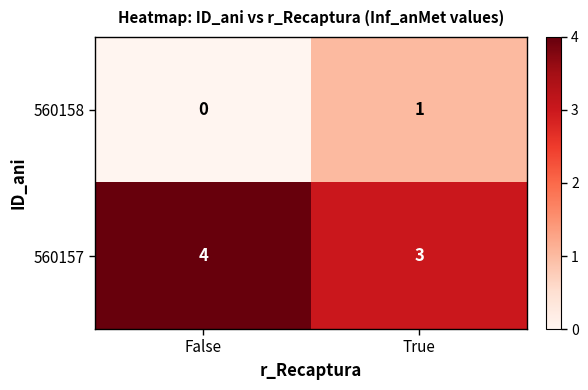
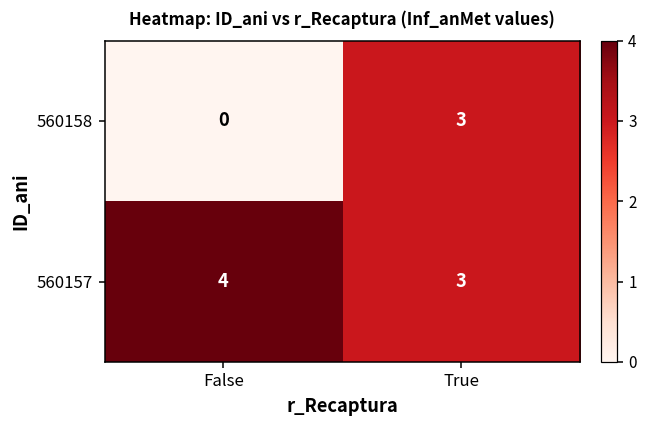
  {
    "560158": {
      "False": 0,
-     "True": 1
+     "True": 3
    },
    "560157": {
      "False": 4,
      "True": 3
    }
  }
